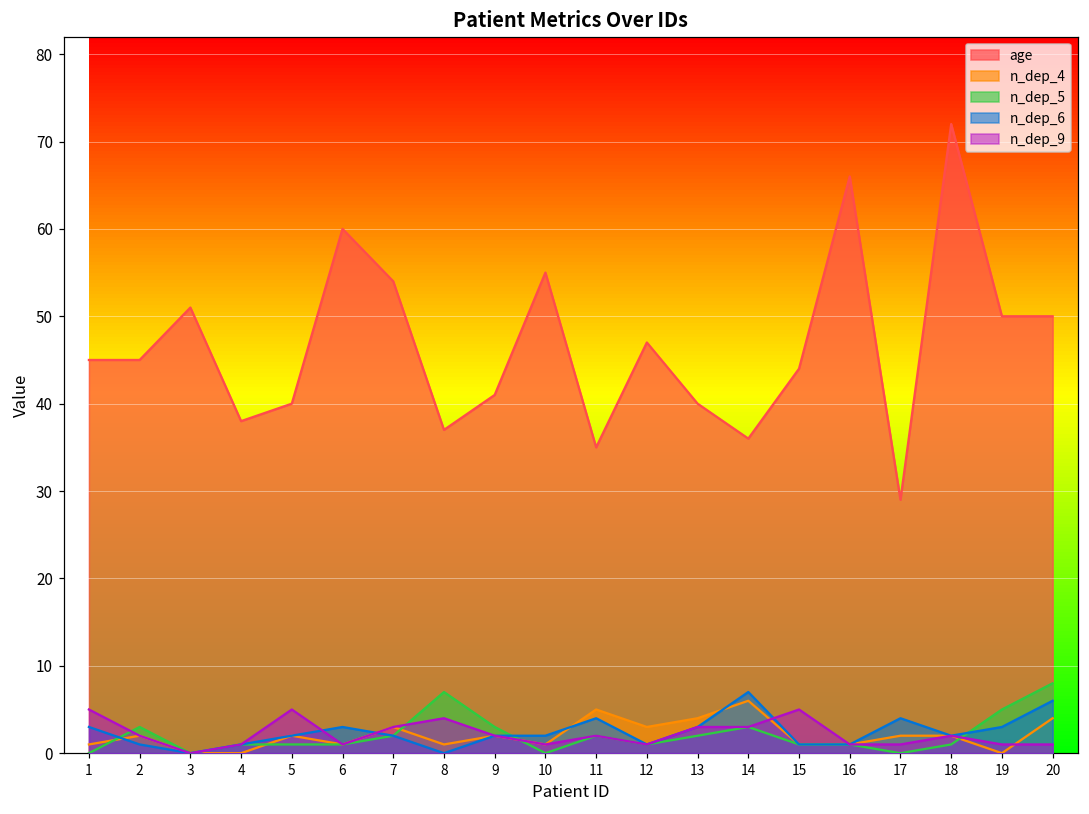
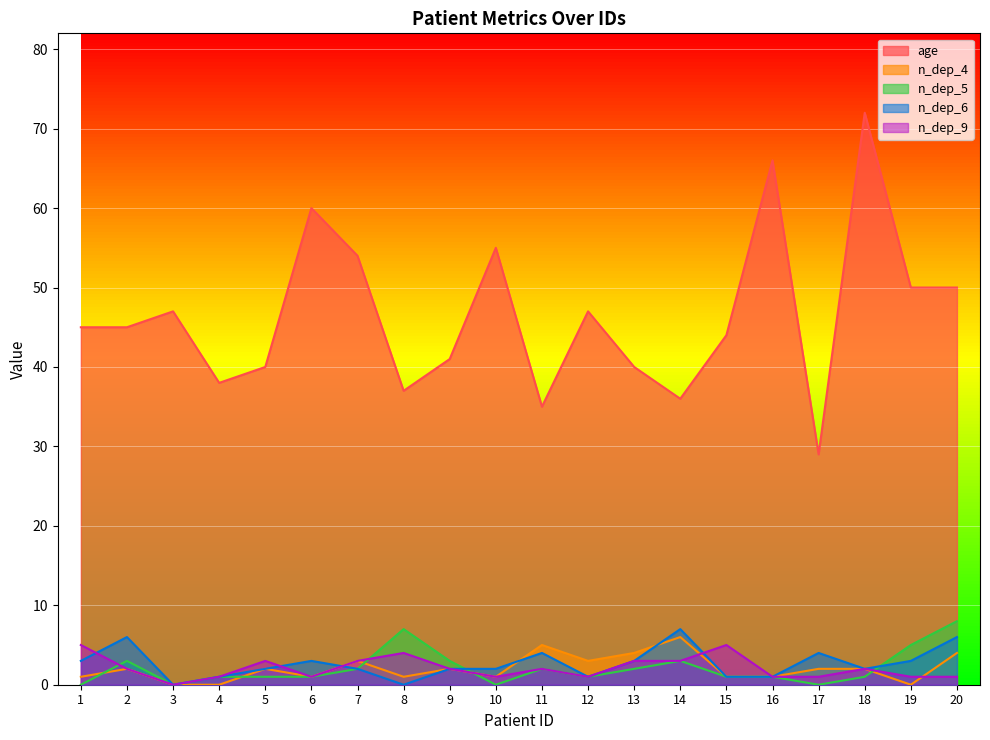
  {
    "age": {
      "1": 45,
      "2": 45,
-     "3": 51,
+     "3": 47,
      "4": 38,
      "5": 40,
      "6": 60,
      "7": 54,
      "8": 37,
      "9": 41,
      "10": 55,
      "11": 35,
      "12": 47,
      "13": 40,
      "14": 36,
      "15": 44,
      "16": 66,
      "17": 29,
      "18": 72,
      "19": 50,
      "20": 50
    },
    "n_dep_4": {
      "1": 1,
      "4": 0,
      "8": 1,
      "11": 5,
      "12": 3,
      "13": 4,
      "14": 6,
      "17": 2,
      "19": 0,
      "20": 4
    },
    "n_dep_5": {
      "1": 0,
      "2": 3,
      "5": 1,
      "8": 7,
      "9": 3,
      "10": 0,
      "13": 2,
      "17": 0,
      "18": 1,
      "19": 5,
      "20": 8
    },
    "n_dep_6": {
      "1": 3,
-     "2": 1,
+     "2": 6,
      "6": 3,
      "8": 0,
      "10": 2,
      "11": 4,
      "14": 7,
      "17": 4,
      "19": 3,
      "20": 6
    },
    "n_dep_9": {
      "1": 5,
-     "5": 5,
+     "5": 3,
      "8": 4,
      "15": 5,
      "17": 1,
      "19": 1,
      "20": 1
    }
  }
